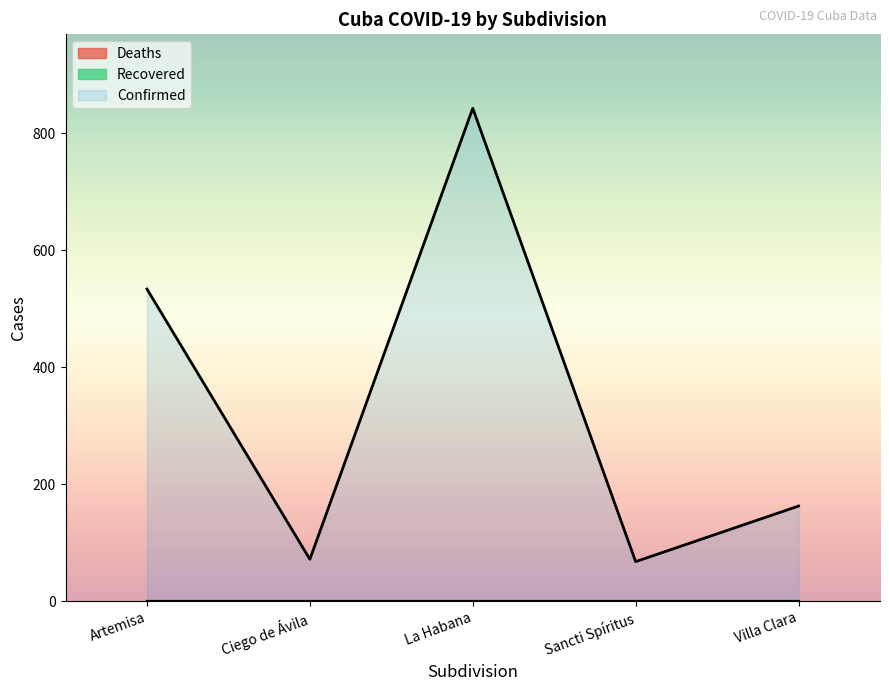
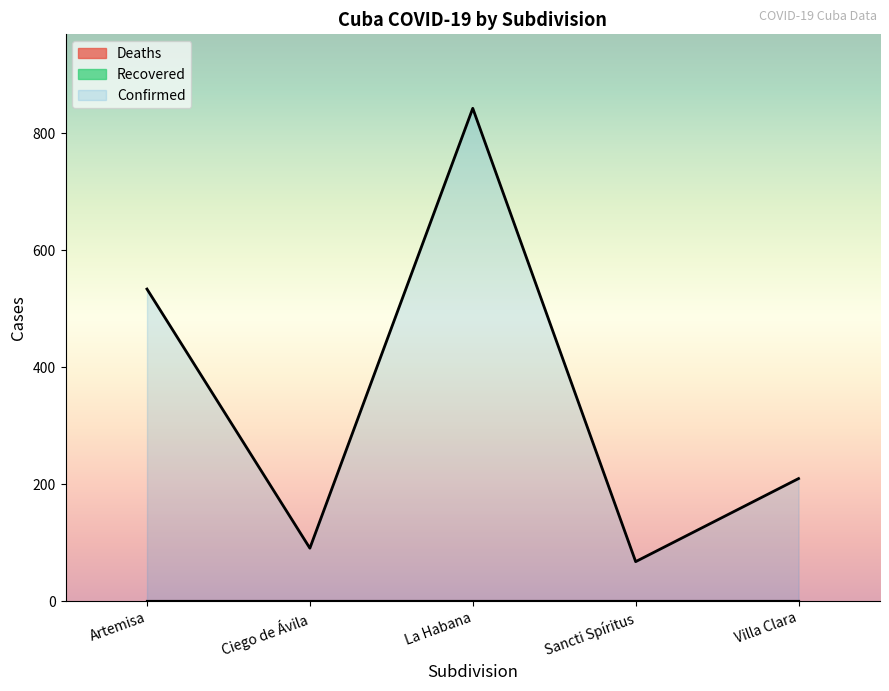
  {
    "Recovered": {
      "Artemisa": 0,
      "Ciego de Ávila": 0,
      "La Habana": 0,
      "Sancti Spíritus": 0,
      "Villa Clara": 0
    },
    "Confirmed": {
      "Artemisa": 530,
-     "Ciego de Ávila": 70,
+     "Ciego de Ávila": 90,
      "La Habana": 840,
      "Sancti Spíritus": 70,
-     "Villa Clara": 160
+     "Villa Clara": 210
    }
  }
